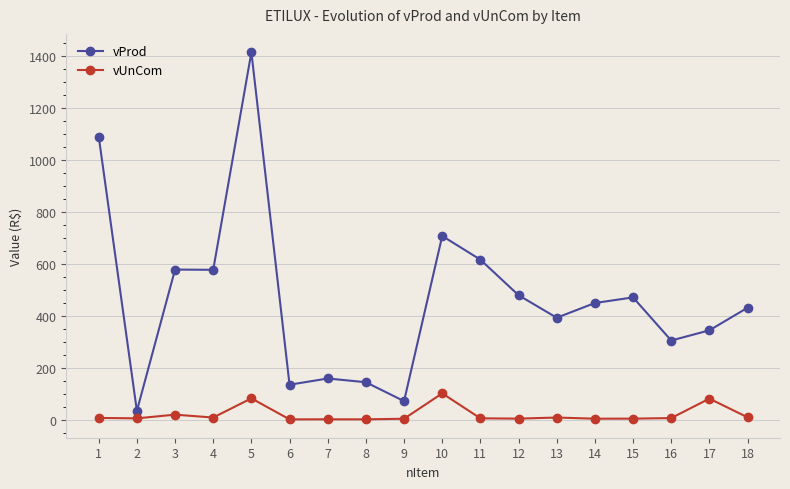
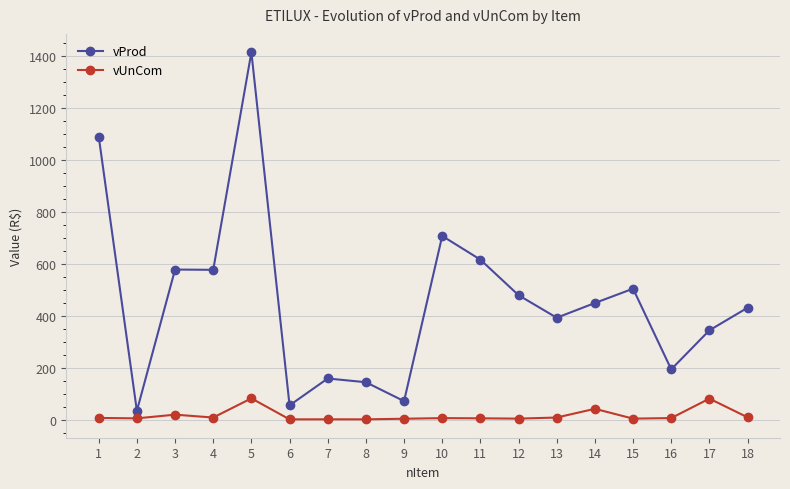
  {
    "vProd": {
      "1": 1090,
      "2": 30,
      "3": 580,
      "4": 580,
      "5": 1410,
-     "6": 130,
+     "6": 50,
      "7": 160,
      "8": 140,
      "9": 70,
      "10": 710,
      "11": 620,
      "12": 480,
      "13": 390,
      "14": 450,
-     "15": 470,
-     "16": 300,
+     "15": 500,
+     "16": 190,
      "17": 340,
      "18": 430
    },
    "vUnCom": {
      "1": 10,
      "2": 10,
      "3": 20,
      "4": 10,
      "5": 80,
      "6": 0,
      "7": 0,
      "8": 0,
      "9": 0,
-     "10": 100,
+     "10": 10,
      "11": 10,
      "12": 0,
      "13": 10,
-     "14": 0,
+     "14": 40,
      "15": 0,
      "16": 10,
      "17": 80,
      "18": 10
    }
  }
